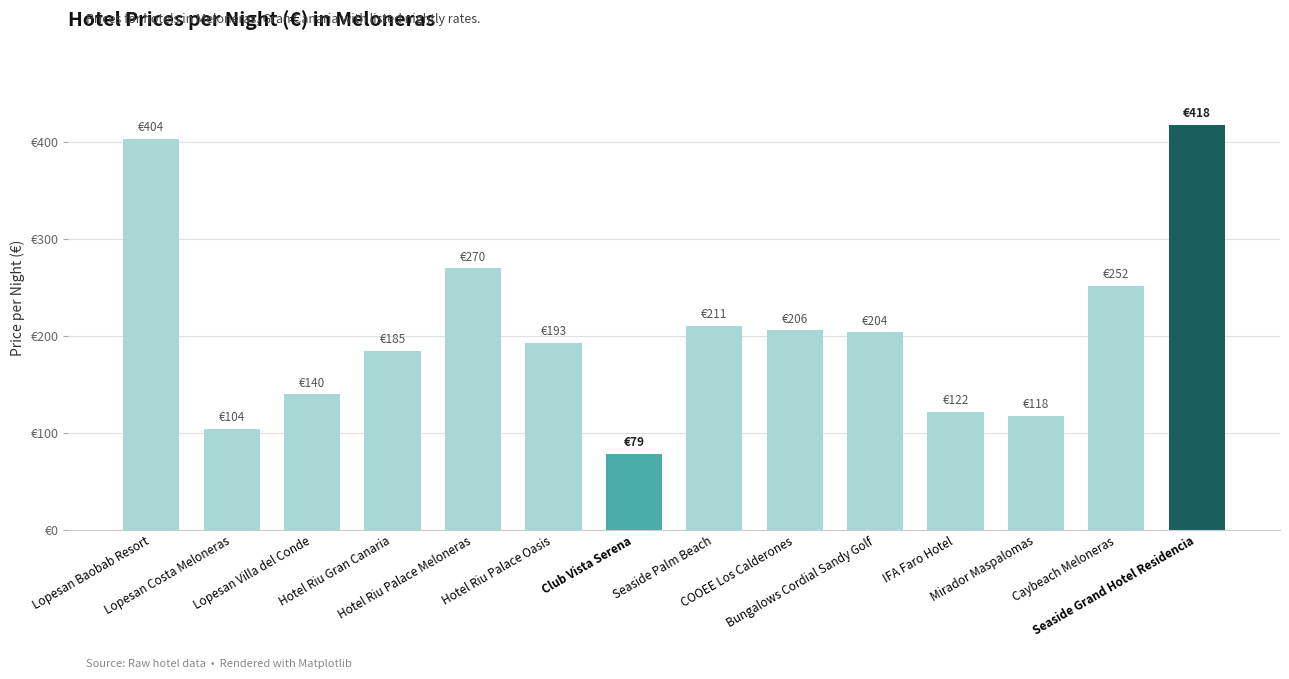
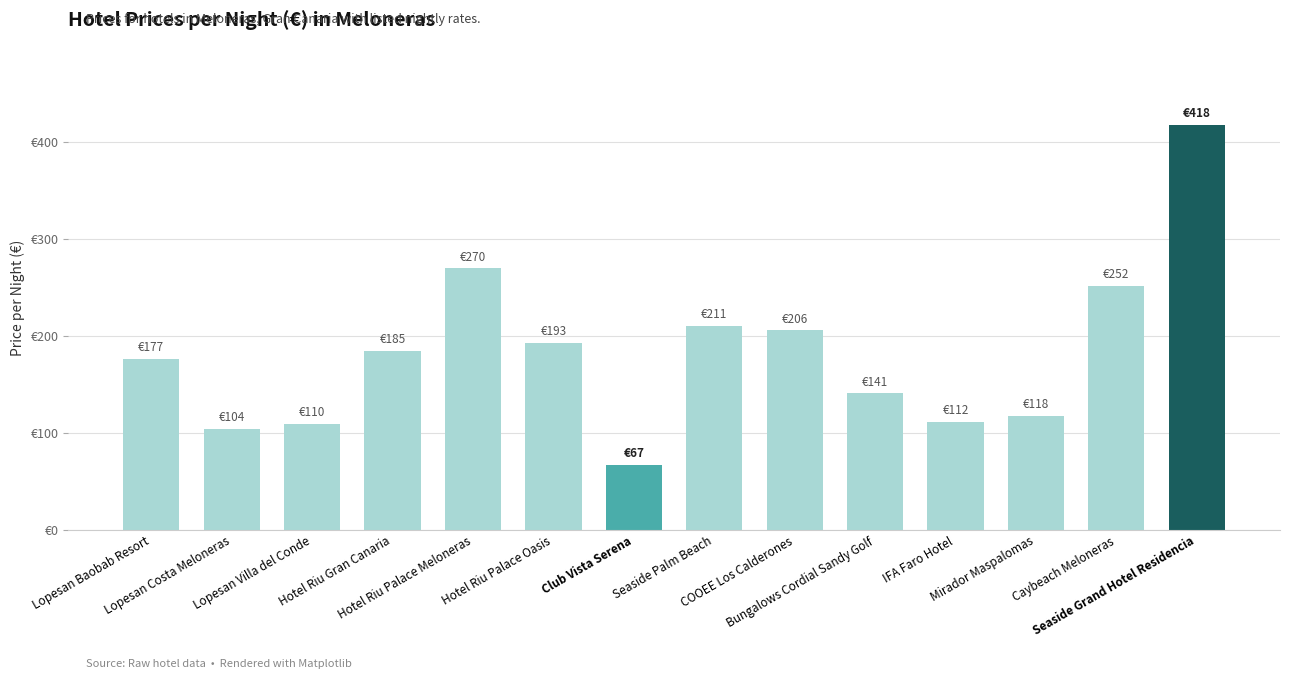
  {
-   "Lopesan Baobab Resort": "€404",
+   "Lopesan Baobab Resort": "€177",
    "Lopesan Costa Meloneras": "€104",
-   "Lopesan Villa del Conde": "€140",
+   "Lopesan Villa del Conde": "€110",
    "Hotel Riu Gran Canaria": "€185",
    "Hotel Riu Palace Meloneras": "€270",
    "Hotel Riu Palace Oasis": "€193",
-   "Club Vista Serena": "€79",
+   "Club Vista Serena": "€67",
    "Seaside Palm Beach": "€211",
    "COOEE Los Calderones": "€206",
-   "Bungalows Cordial Sandy Golf": "€204",
-   "IFA Faro Hotel": "€122",
+   "Bungalows Cordial Sandy Golf": "€141",
+   "IFA Faro Hotel": "€112",
    "Mirador Maspalomas": "€118",
    "Caybeach Meloneras": "€252",
    "Seaside Grand Hotel Residencia": "€418"
  }
